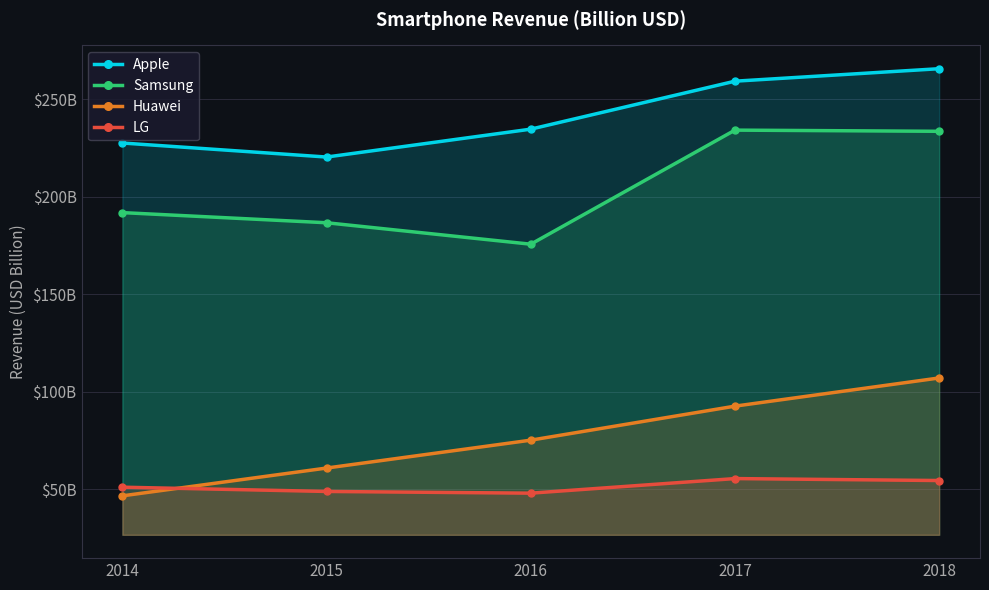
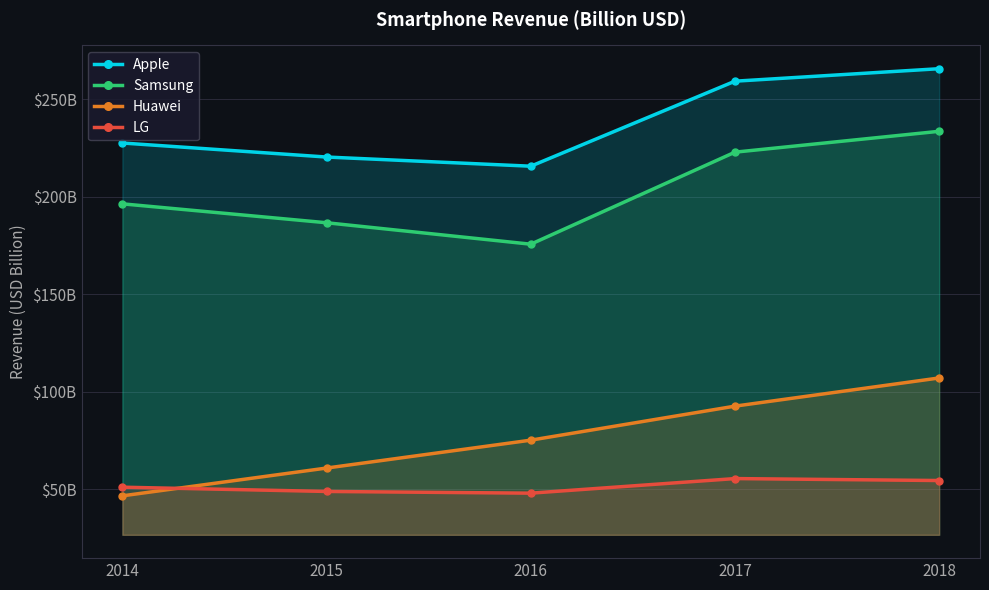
  {
    "Apple": {
      "2014": "$228000000000",
      "2015": "$220000000000",
-     "2016": "$235000000000",
+     "2016": "$216000000000",
      "2017": "$259000000000",
      "2018": "$266000000000"
    },
    "Samsung": {
-     "2014": "$192000000000",
+     "2014": "$196000000000",
      "2015": "$187000000000",
      "2016": "$176000000000",
-     "2017": "$234000000000",
+     "2017": "$223000000000",
      "2018": "$234000000000"
    }
  }
